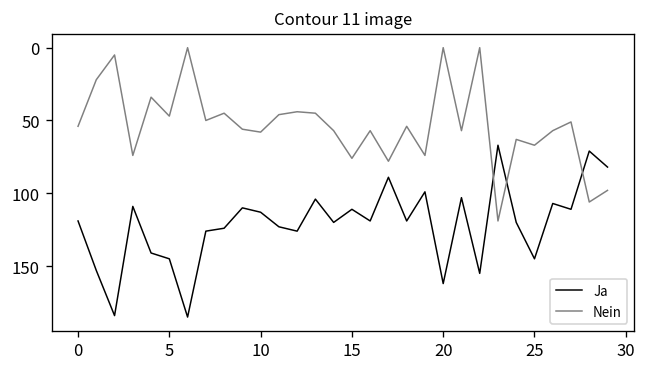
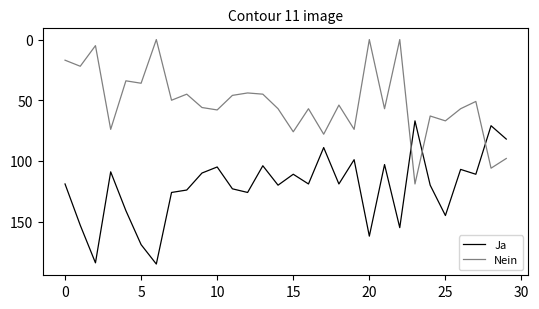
  {
    "Ja": {
      "0": 119,
-     "5": 145,
-     "10": 113,
+     "5": 169,
+     "10": 105,
      "15": 111,
      "20": 162,
      "25": 145
    },
    "Nein": {
-     "0": 54,
-     "5": 47,
+     "0": 17,
+     "5": 36,
      "10": 58,
      "15": 76,
      "20": 0,
      "25": 67
    }
  }
